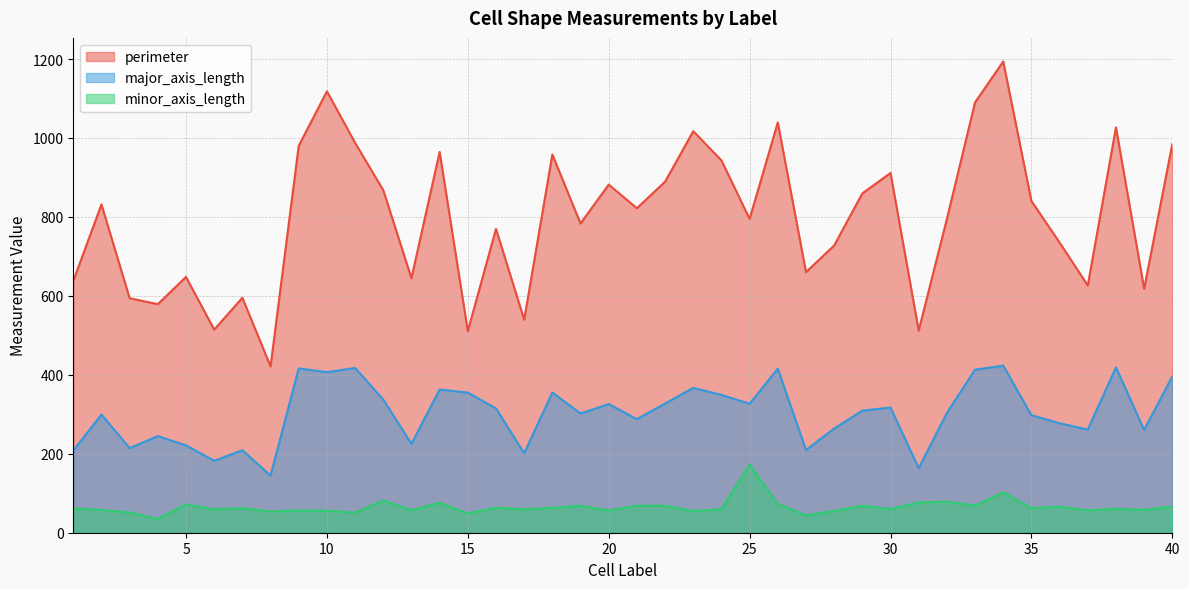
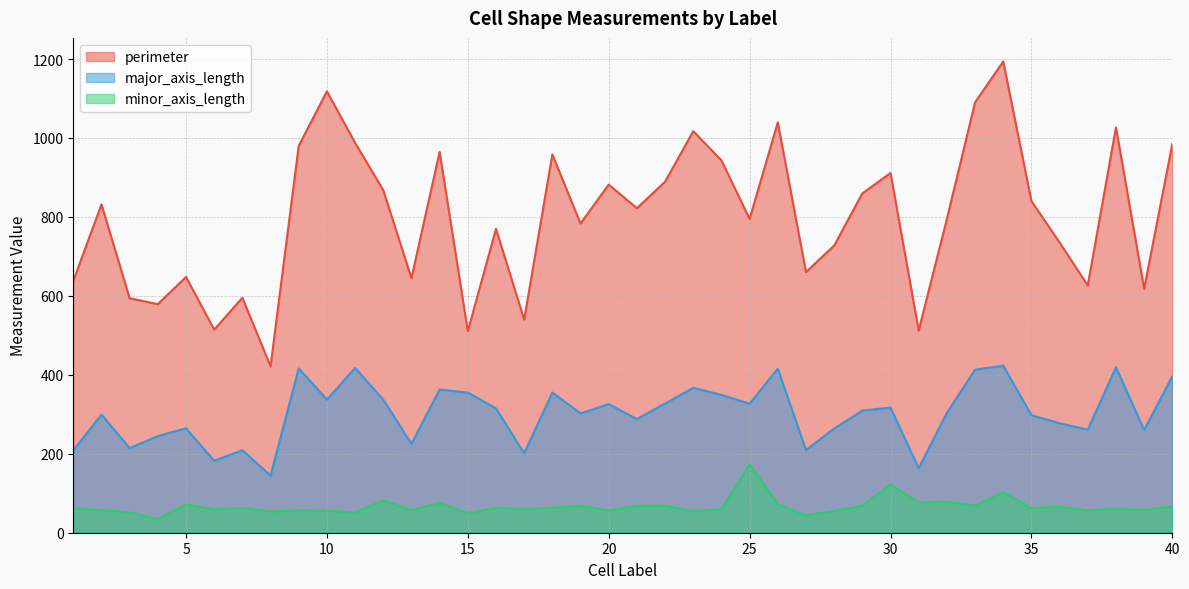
  {
    "perimeter": {
      "5": 650,
      "10": 1120,
      "15": 510,
      "20": 880,
      "25": 800,
      "30": 910,
      "35": 840,
      "40": 980
    },
    "major_axis_length": {
-     "5": 220,
-     "10": 410,
+     "5": 260,
+     "10": 340,
      "15": 350,
      "20": 330,
      "25": 330,
      "30": 320,
      "35": 300,
      "40": 400
    },
    "minor_axis_length": {
      "5": 70,
      "10": 60,
      "15": 50,
      "20": 60,
      "25": 170,
-     "30": 60,
+     "30": 120,
      "35": 60,
      "40": 70
    }
  }
